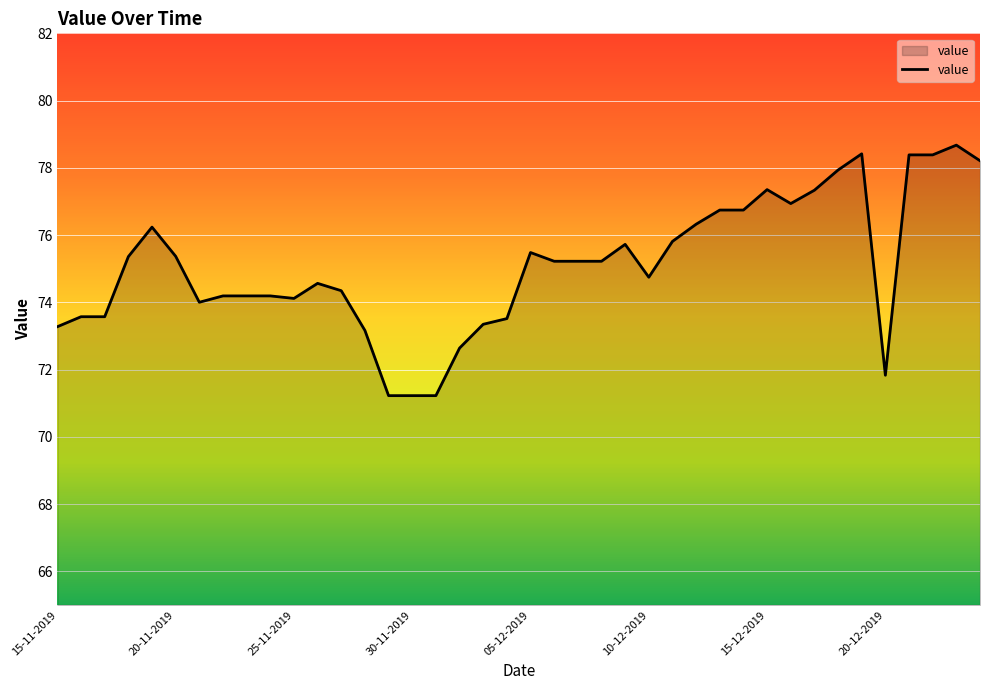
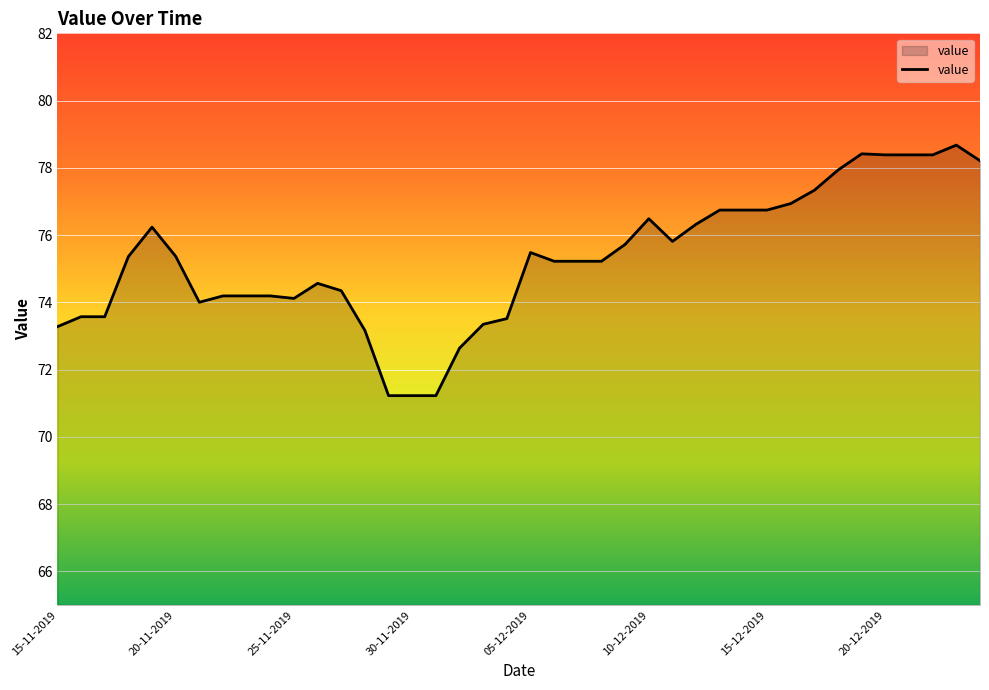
  {
    "15-11-2019": 73.3,
    "20-11-2019": 75.4,
    "25-11-2019": 74.1,
    "30-11-2019": 71.2,
    "05-12-2019": 75.5,
-   "10-12-2019": 74.7,
-   "15-12-2019": 77.4,
-   "20-12-2019": 71.8
+   "10-12-2019": 76.5,
+   "15-12-2019": 76.7,
+   "20-12-2019": 78.4
  }
